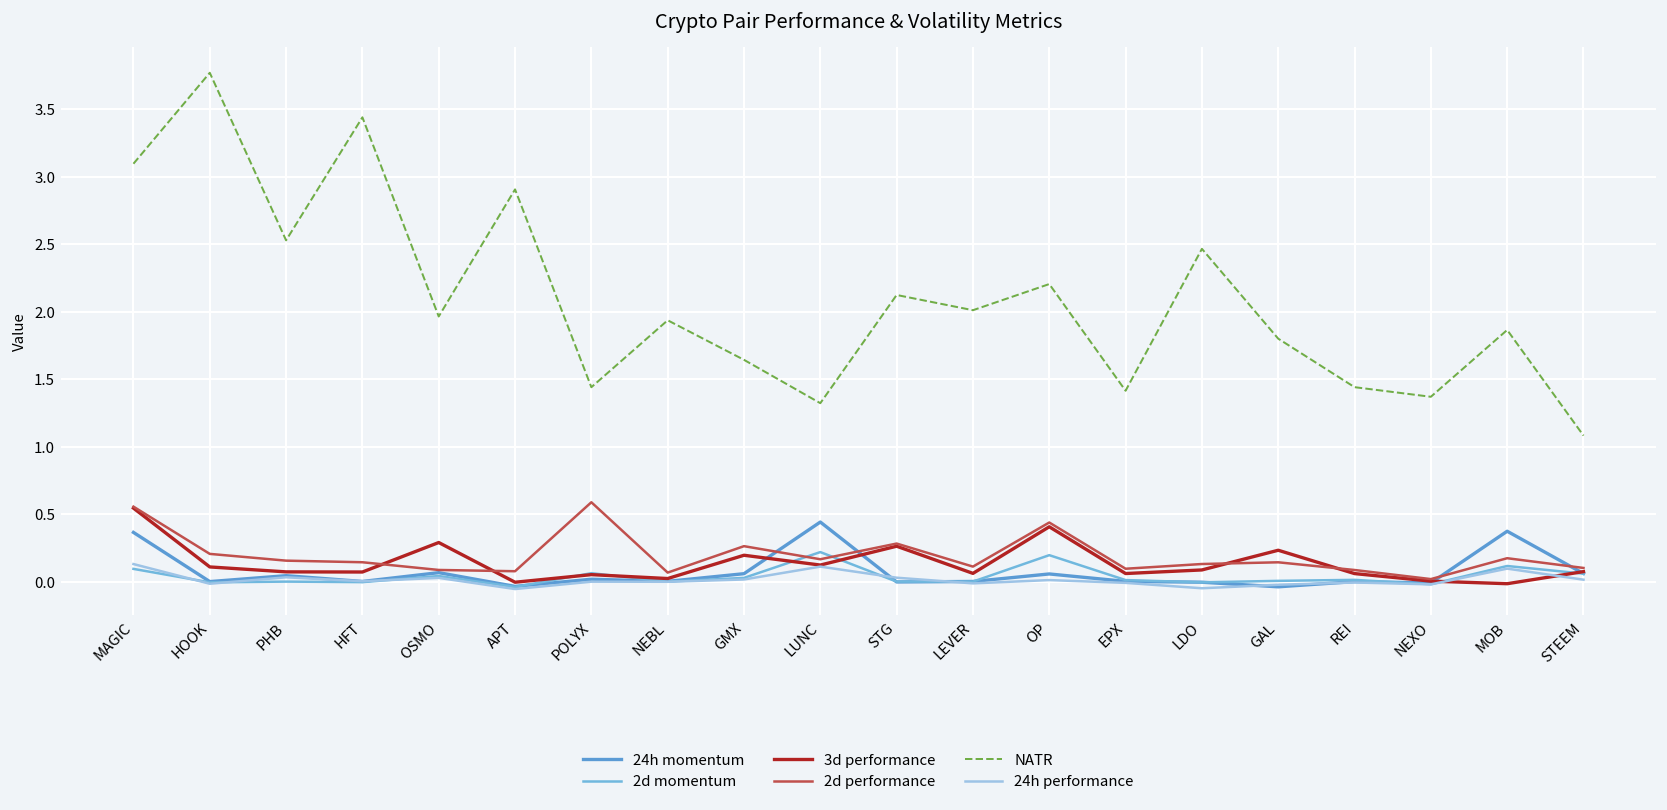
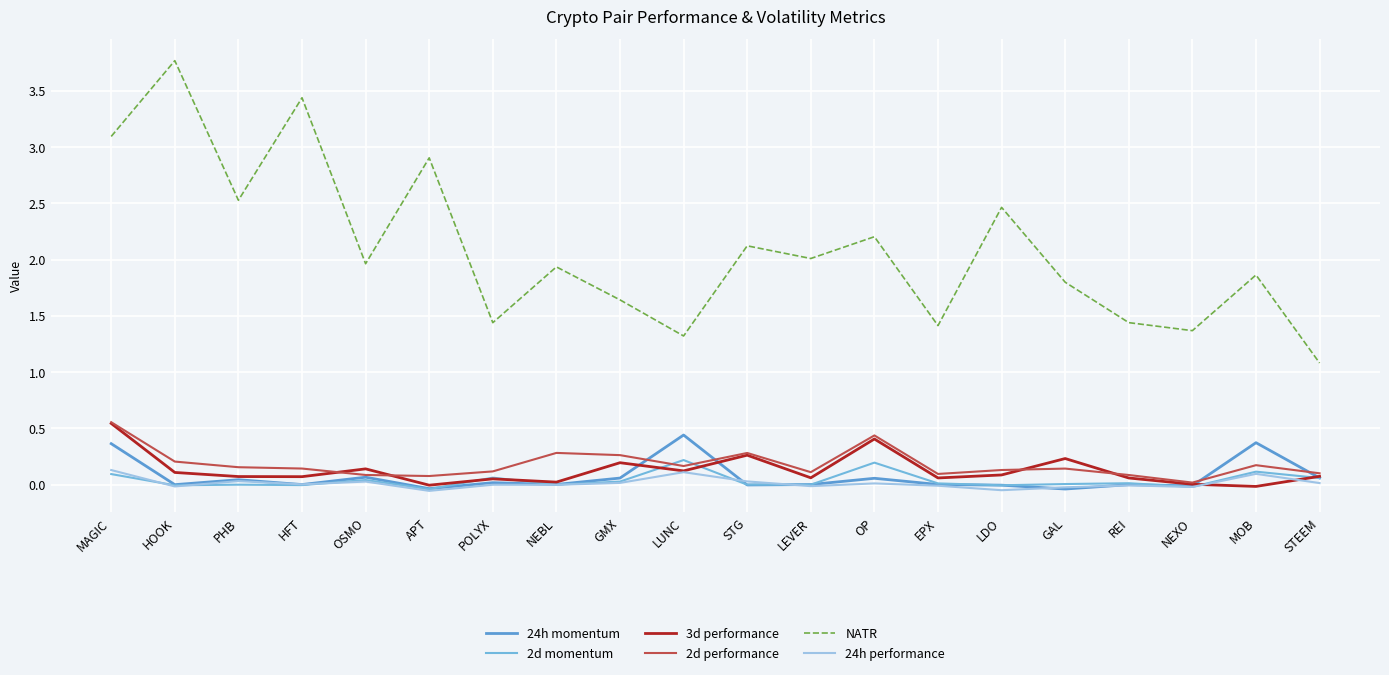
  {
    "3d performance": {
      "HOOK": 0.11,
      "PHB": 0.07,
      "HFT": 0.07,
-     "OSMO": 0.29,
+     "OSMO": 0.14,
      "APT": 0.00,
      "GMX": 0.20,
      "LEVER": 0.06,
      "OP": 0.41,
      "EPX": 0.06,
      "LDO": 0.09,
      "GAL": 0.23,
      "REI": 0.06,
      "MOB": -0.02
    },
    "2d performance": {
      "HOOK": 0.21,
      "PHB": 0.16,
      "HFT": 0.14,
      "APT": 0.08,
-     "POLYX": 0.59,
-     "NEBL": 0.07,
+     "POLYX": 0.12,
+     "NEBL": 0.28,
      "GMX": 0.26,
      "LUNC": 0.17,
      "LEVER": 0.11,
      "OP": 0.44,
      "EPX": 0.10,
      "LDO": 0.13,
      "GAL": 0.14,
      "REI": 0.09,
      "MOB": 0.17,
      "STEEM": 0.10
    },
    "NATR": {
      "MAGIC": 3.10,
      "HOOK": 3.77,
      "PHB": 2.53,
      "HFT": 3.44,
      "OSMO": 1.96,
      "APT": 2.91,
      "POLYX": 1.44,
      "NEBL": 1.94,
      "GMX": 1.64,
      "LUNC": 1.32,
      "STG": 2.12,
      "LEVER": 2.01,
      "OP": 2.20,
      "EPX": 1.41,
      "LDO": 2.46,
      "GAL": 1.80,
      "REI": 1.44,
      "NEXO": 1.37,
      "MOB": 1.86,
      "STEEM": 1.08
    }
  }
